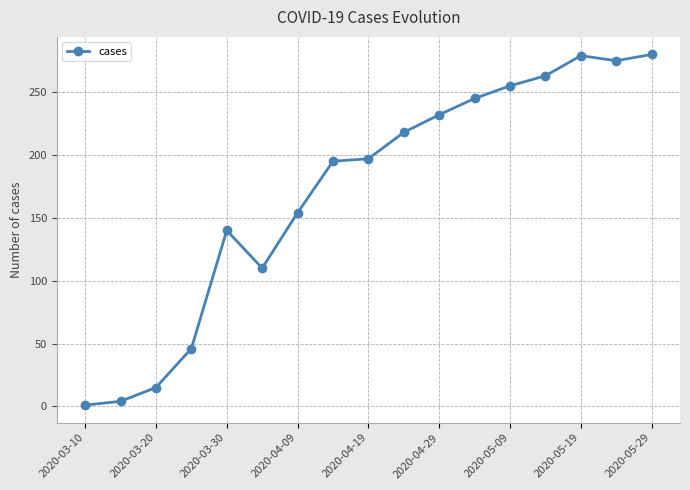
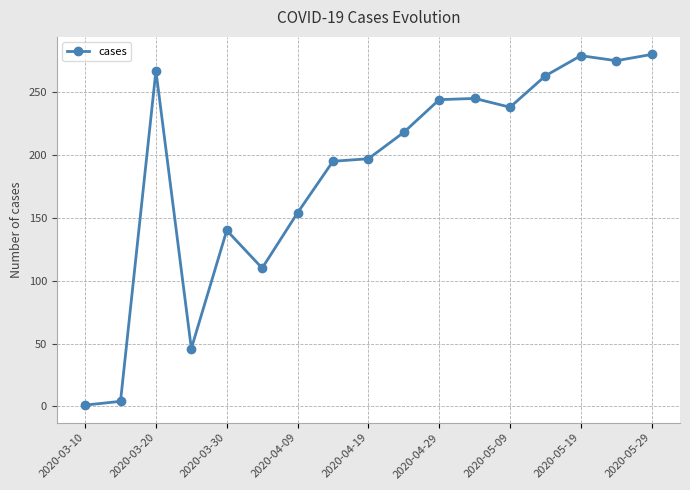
  {
    "2020-03-10": 1,
-   "2020-03-20": 15,
+   "2020-03-20": 267,
    "2020-03-30": 140,
    "2020-04-09": 154,
    "2020-04-19": 197,
-   "2020-04-29": 232,
-   "2020-05-09": 255,
+   "2020-04-29": 244,
+   "2020-05-09": 238,
    "2020-05-19": 279,
    "2020-05-29": 280
  }
